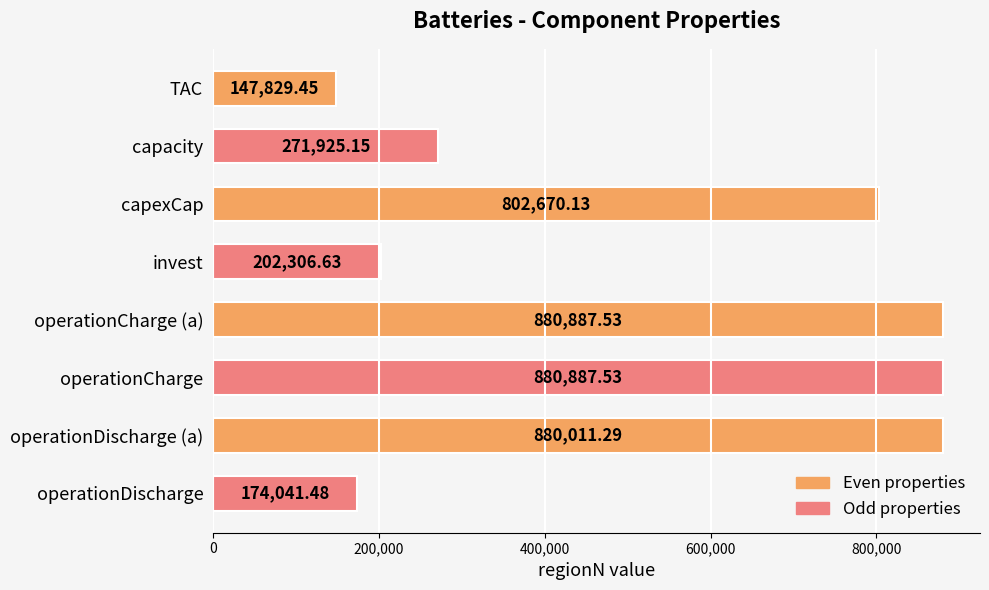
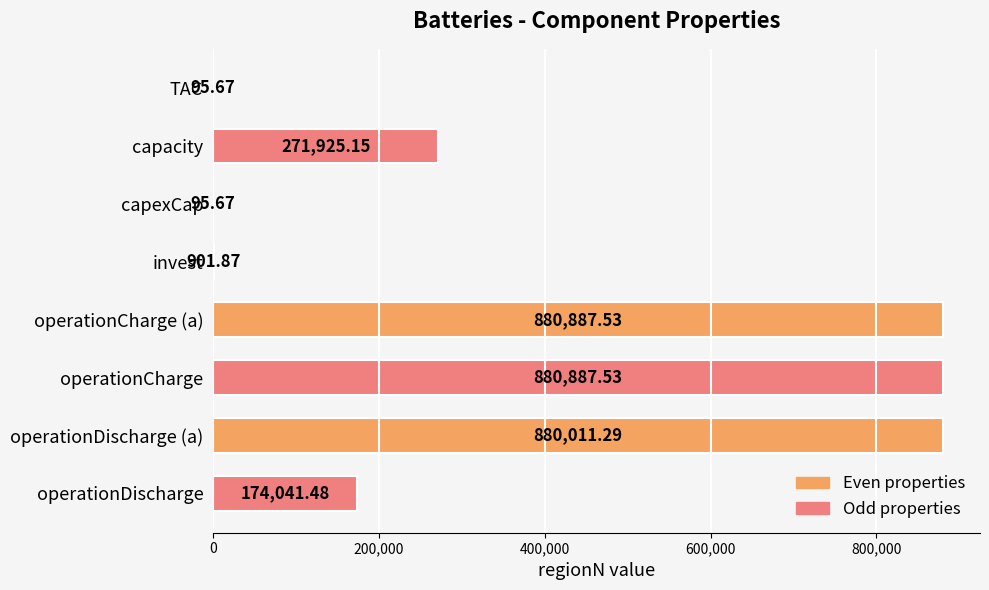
  {
-   "TAC": "147,829.45",
+   "TAC": "95.67",
    "capacity": "271,925.15",
-   "capexCap": "802,670.13",
-   "invest": "202,306.63",
+   "capexCap": "95.67",
+   "invest": "901.87",
    "operationCharge (a)": "880,887.53",
    "operationCharge": "880,887.53",
    "operationDischarge (a)": "880,011.29",
    "operationDischarge": "174,041.48"
  }
